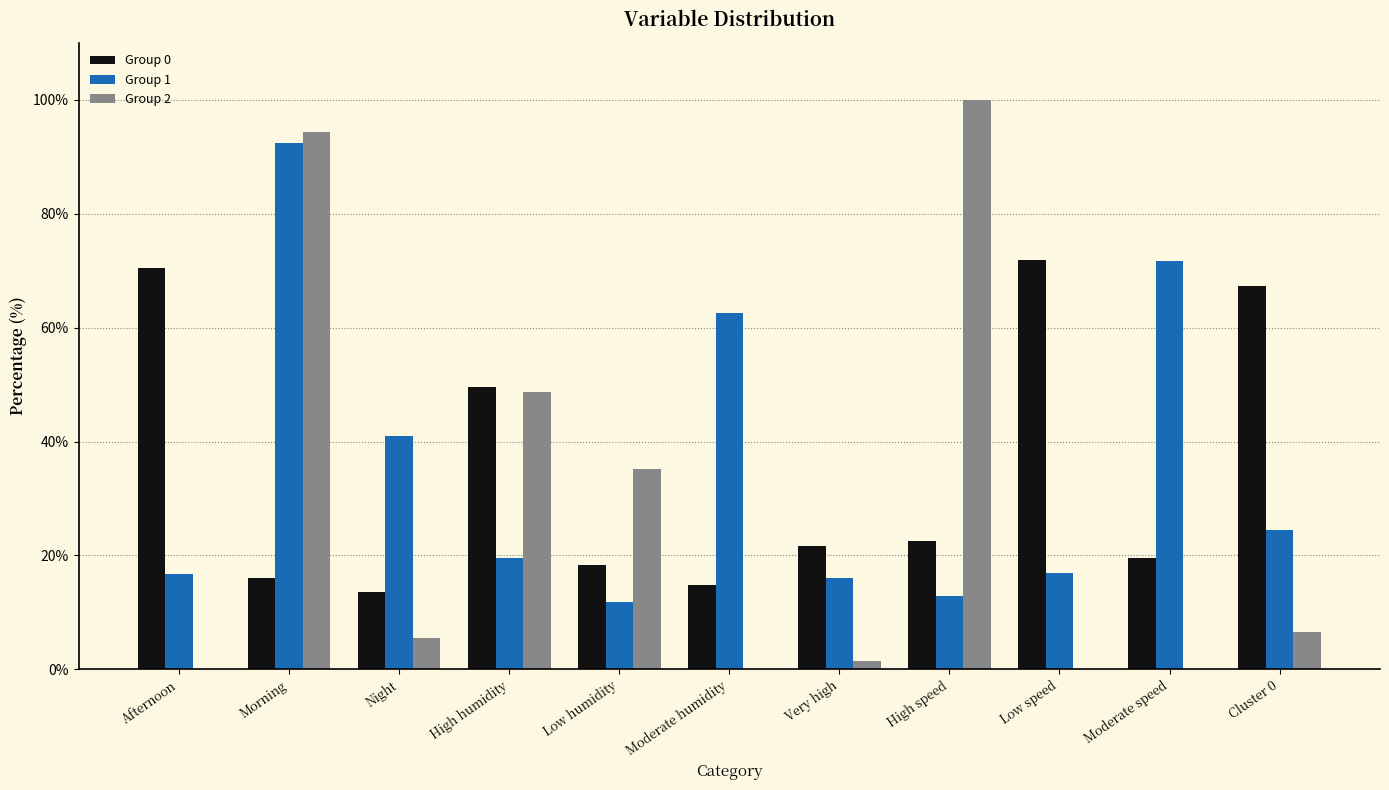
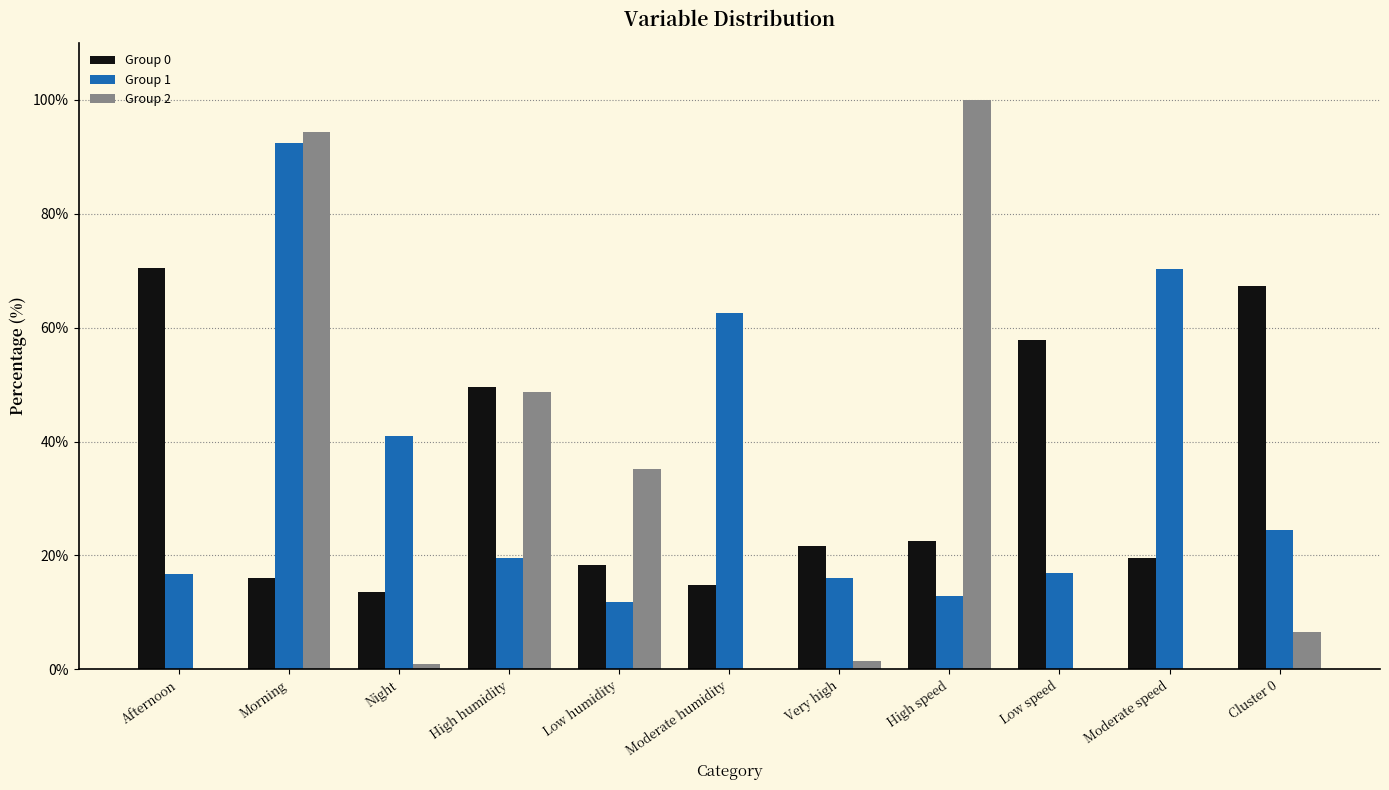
  {
    "Group 0": {
      "Afternoon": "71%",
      "Morning": "16%",
      "Night": "14%",
      "High humidity": "50%",
      "Low humidity": "18%",
      "Moderate humidity": "15%",
      "Very high": "22%",
      "High speed": "23%",
-     "Low speed": "72%",
+     "Low speed": "58%",
      "Moderate speed": "20%",
      "Cluster 0": "67%"
    },
    "Group 1": {
      "Afternoon": "17%",
      "Morning": "93%",
      "Night": "41%",
      "High humidity": "19%",
      "Low humidity": "12%",
      "Moderate humidity": "63%",
      "Very high": "16%",
      "High speed": "13%",
      "Low speed": "17%",
-     "Moderate speed": "72%",
+     "Moderate speed": "70%",
      "Cluster 0": "24%"
    },
    "Group 2": {
      "Afternoon": "0%",
      "Morning": "94%",
-     "Night": "6%",
+     "Night": "1%",
      "High humidity": "49%",
      "Low humidity": "35%",
      "Moderate humidity": "0%",
      "Very high": "1%",
      "High speed": "100%",
      "Low speed": "0%",
      "Moderate speed": "0%",
      "Cluster 0": "7%"
    }
  }
